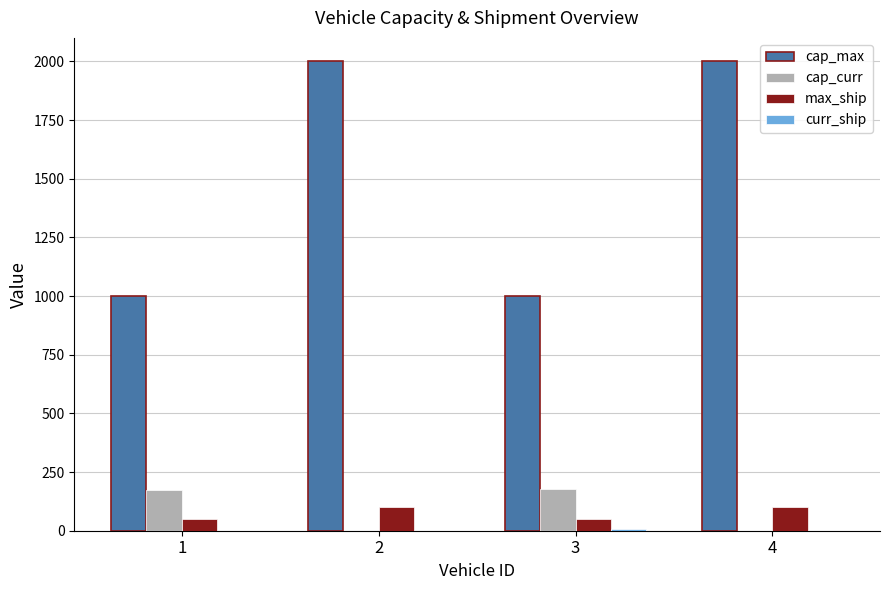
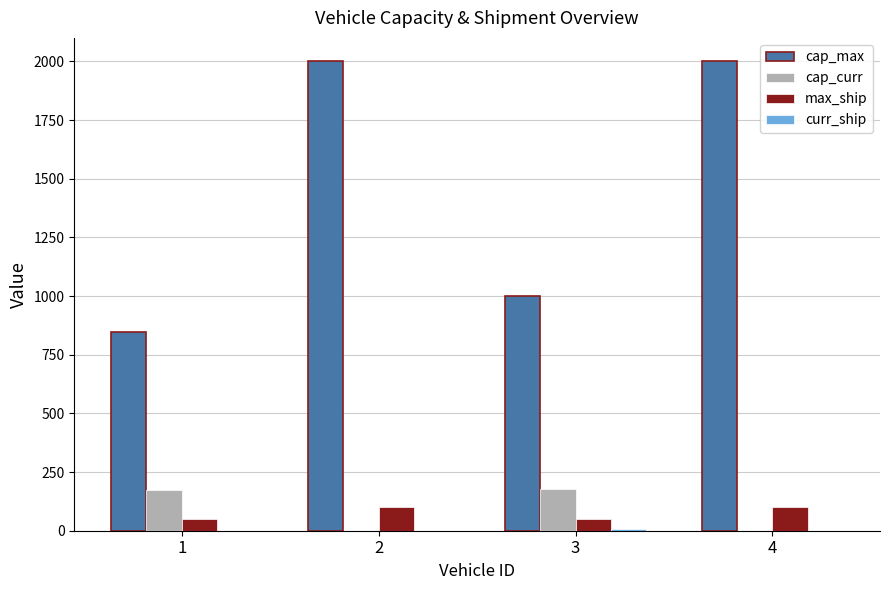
  {
    "cap_max": {
-     "1": 1000,
+     "1": 850,
      "2": 2000,
      "3": 1000,
      "4": 2000
    },
    "cap_curr": {
      "1": 170,
      "2": 0,
      "3": 180,
      "4": 0
    },
    "max_ship": {
      "1": 50,
      "2": 100,
      "3": 50,
      "4": 100
    },
    "curr_ship": {
      "1": 0,
      "2": 0,
      "4": 0
    }
  }
